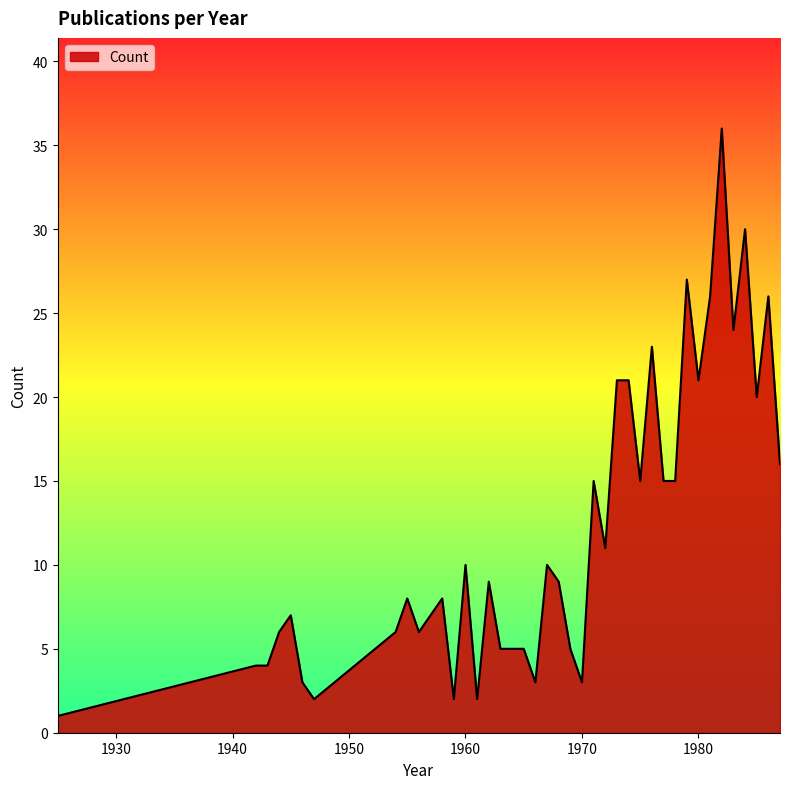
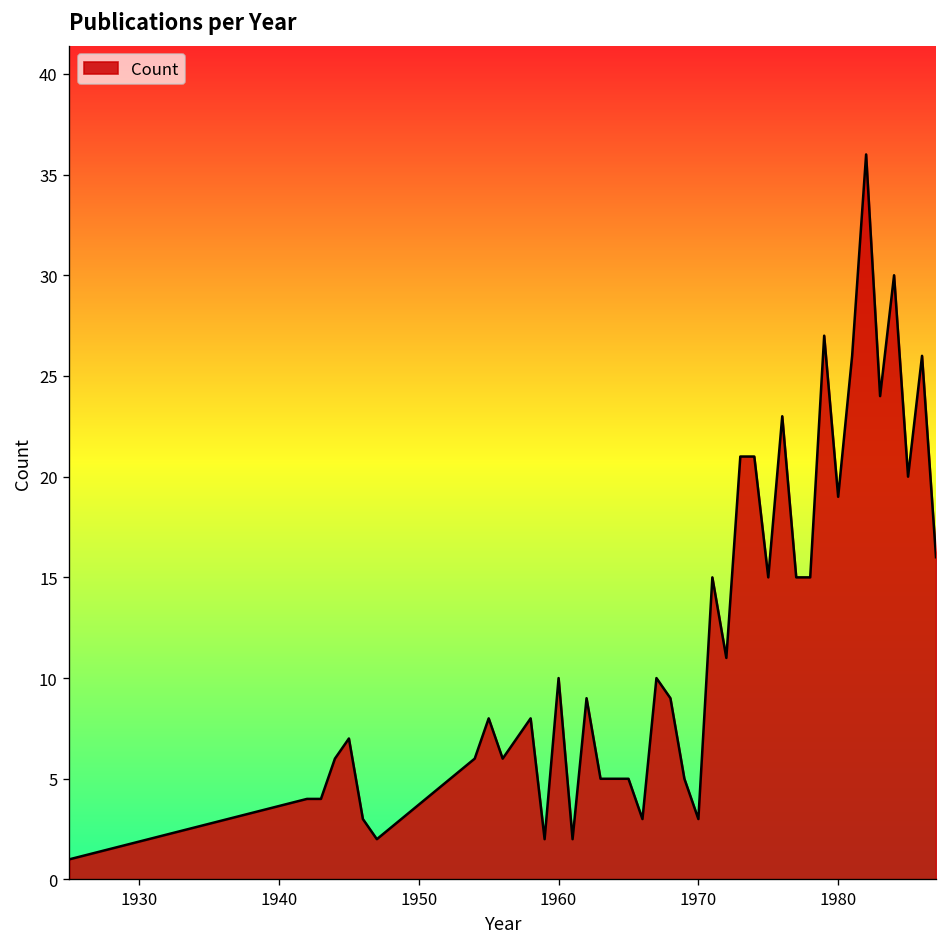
  {
    "1960": 10,
    "1970": 3,
-   "1980": 21
+   "1980": 19
  }
